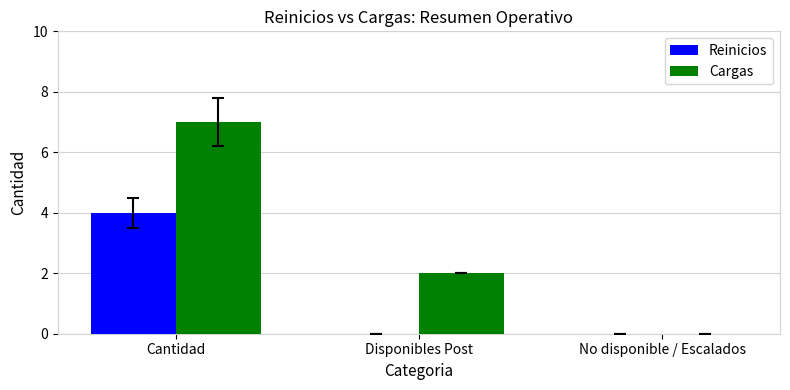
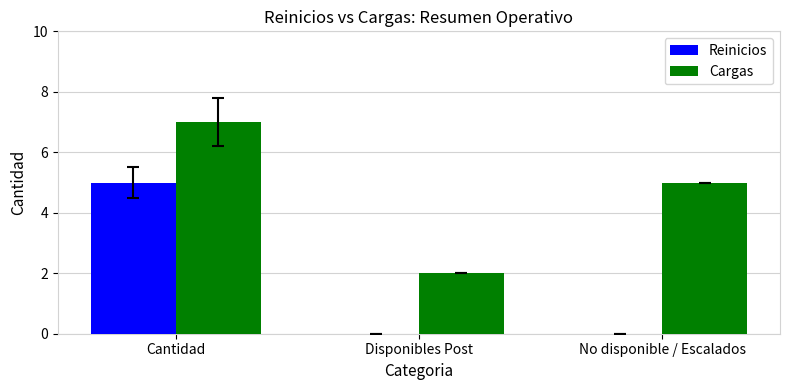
  {
    "Reinicios": {
-     "Cantidad": 4,
+     "Cantidad": 5,
      "Disponibles Post": 0,
      "No disponible / Escalados": 0
    },
    "Cargas": {
      "Cantidad": 7,
      "Disponibles Post": 2,
-     "No disponible / Escalados": 0
+     "No disponible / Escalados": 5
    }
  }
